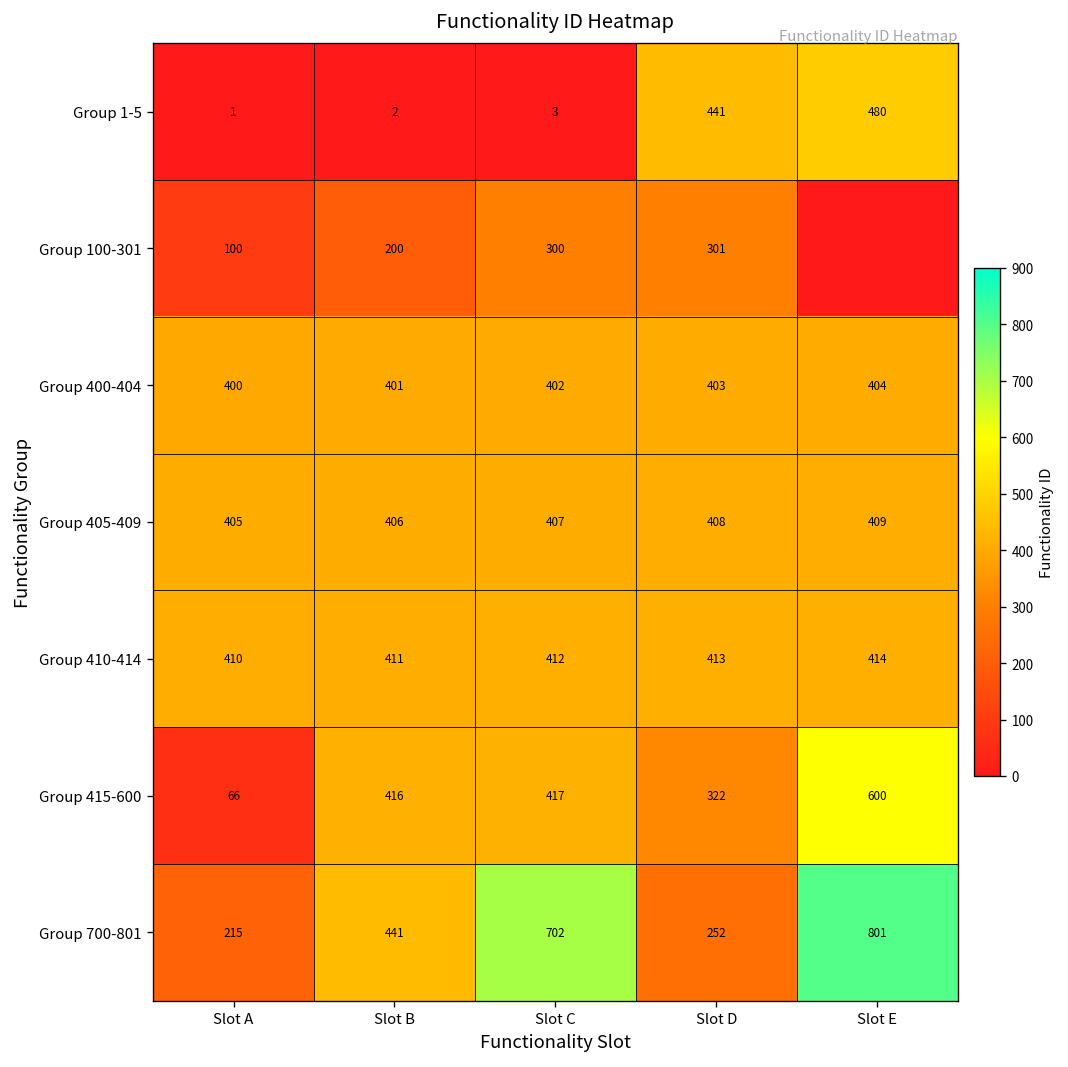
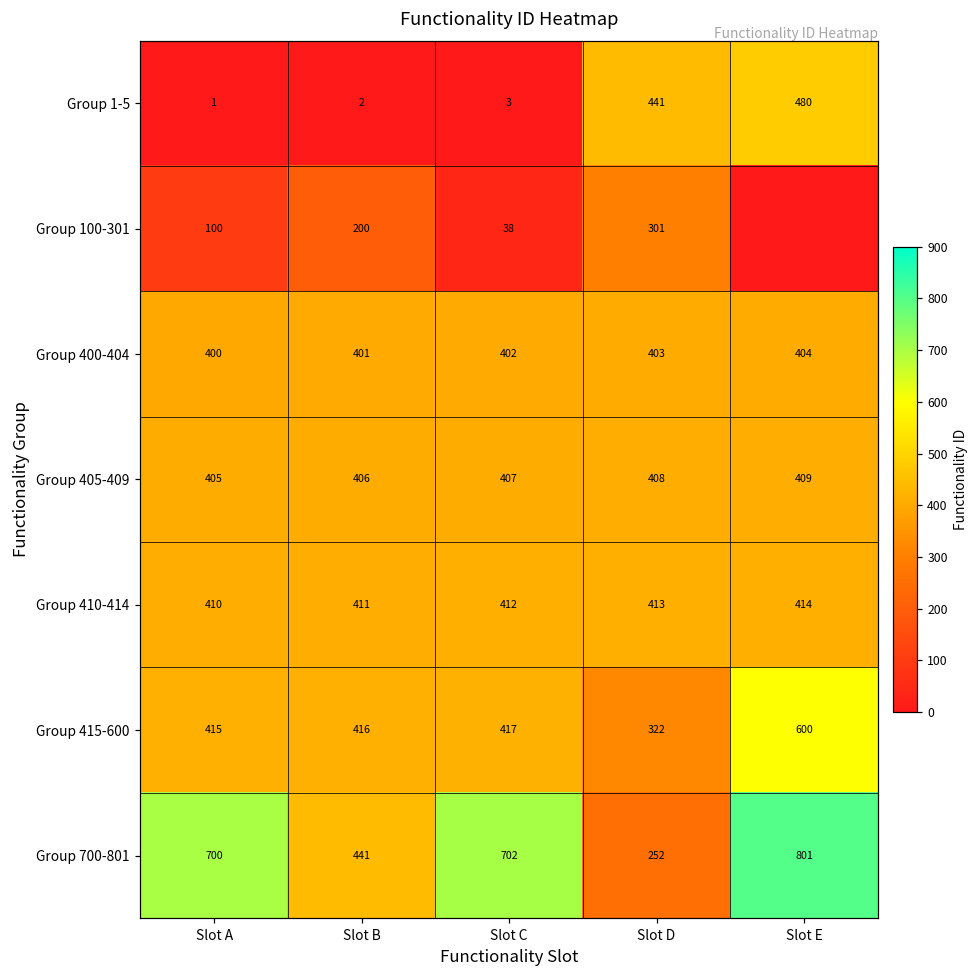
  {
    "Group 1-5": {
      "Slot A": 1,
      "Slot B": 2,
      "Slot C": 3,
      "Slot D": 441,
      "Slot E": 480
    },
    "Group 100-301": {
      "Slot A": 100,
      "Slot B": 200,
-     "Slot C": 300,
+     "Slot C": 38,
      "Slot D": 301
    },
    "Group 400-404": {
      "Slot A": 400,
      "Slot B": 401,
      "Slot C": 402,
      "Slot D": 403,
      "Slot E": 404
    },
    "Group 405-409": {
      "Slot A": 405,
      "Slot B": 406,
      "Slot C": 407,
      "Slot D": 408,
      "Slot E": 409
    },
    "Group 410-414": {
      "Slot A": 410,
      "Slot B": 411,
      "Slot C": 412,
      "Slot D": 413,
      "Slot E": 414
    },
    "Group 415-600": {
-     "Slot A": 66,
+     "Slot A": 415,
      "Slot B": 416,
      "Slot C": 417,
      "Slot D": 322,
      "Slot E": 600
    },
    "Group 700-801": {
-     "Slot A": 215,
+     "Slot A": 700,
      "Slot B": 441,
      "Slot C": 702,
      "Slot D": 252,
      "Slot E": 801
    }
  }
